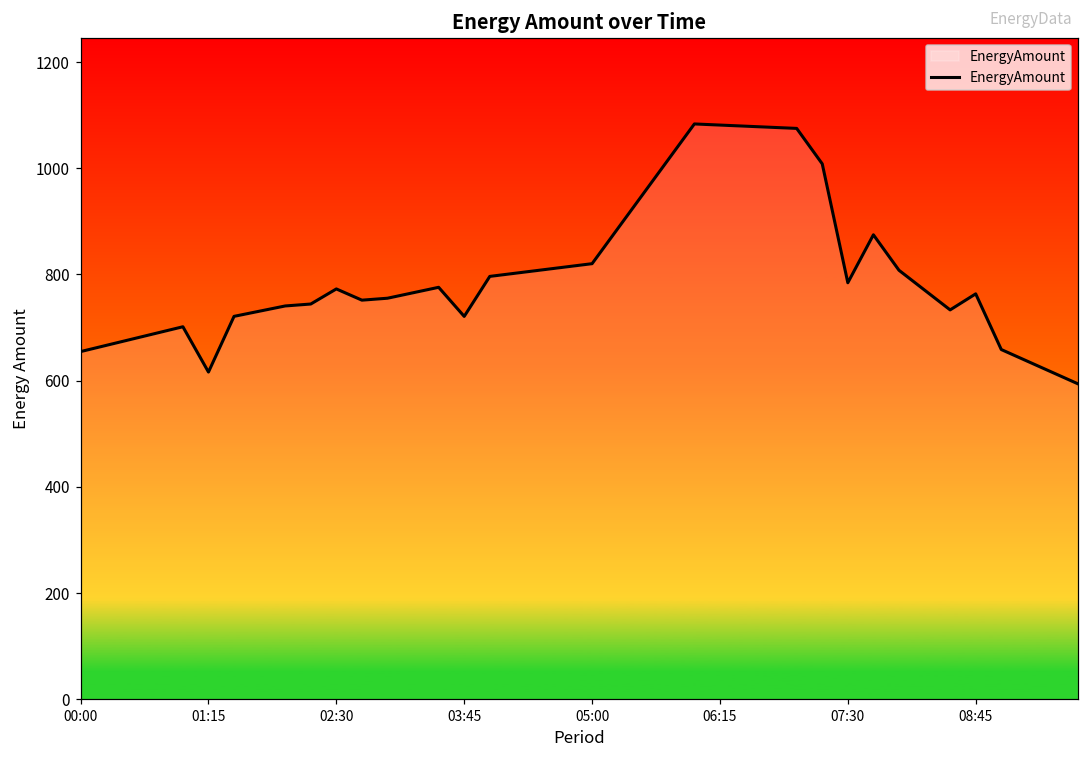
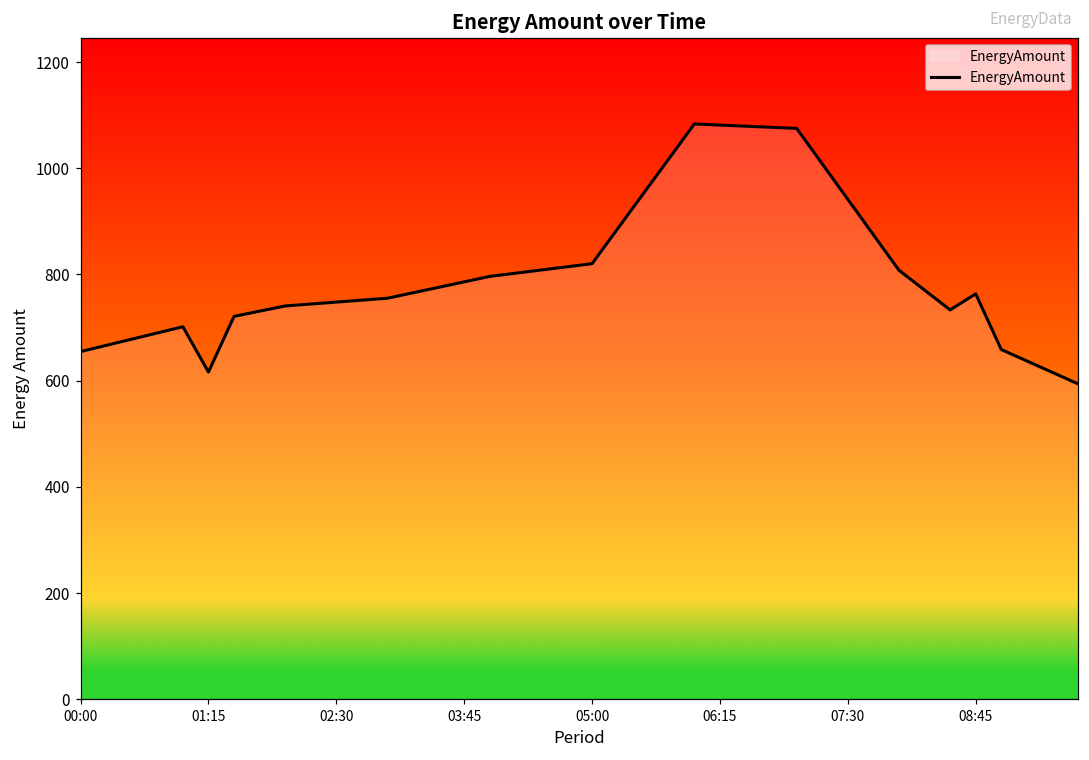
  {
    "00:00": 650,
    "01:15": 620,
-   "02:30": 770,
-   "03:45": 720,
+   "02:30": 750,
+   "03:45": 790,
    "05:00": 820,
    "06:15": 1080,
-   "07:30": 780,
+   "07:30": 940,
    "08:45": 760
  }
